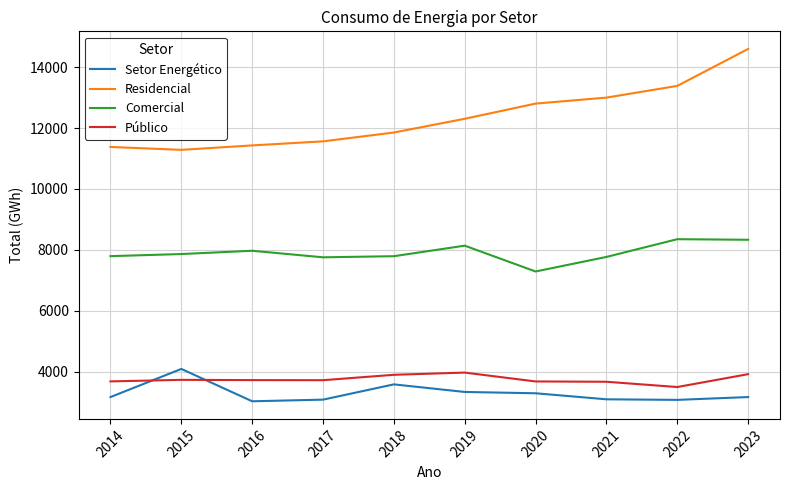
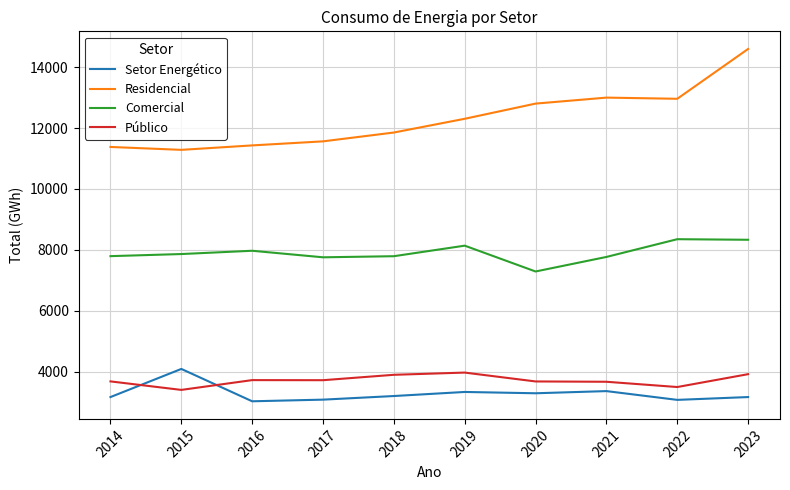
  {
    "Setor Energético": {
      "2014": 3200,
      "2015": 4100,
      "2016": 3000,
      "2017": 3100,
-     "2018": 3600,
+     "2018": 3200,
      "2019": 3300,
      "2020": 3300,
-     "2021": 3100,
+     "2021": 3400,
      "2022": 3100,
      "2023": 3200
    },
    "Residencial": {
      "2014": 11400,
      "2015": 11300,
      "2016": 11400,
      "2017": 11600,
      "2018": 11900,
      "2019": 12300,
      "2020": 12800,
      "2021": 13000,
-     "2022": 13400,
+     "2022": 13000,
      "2023": 14600
    },
    "Comercial": {
      "2014": 7800,
      "2015": 7900,
      "2016": 8000,
      "2017": 7800,
      "2018": 7800,
      "2019": 8100,
      "2020": 7300,
      "2021": 7800,
      "2022": 8400,
      "2023": 8300
    },
    "Público": {
      "2014": 3700,
-     "2015": 3700,
+     "2015": 3400,
      "2016": 3700,
      "2017": 3700,
      "2018": 3900,
      "2019": 4000,
      "2020": 3700,
      "2021": 3700,
      "2022": 3500,
      "2023": 3900
    }
  }
